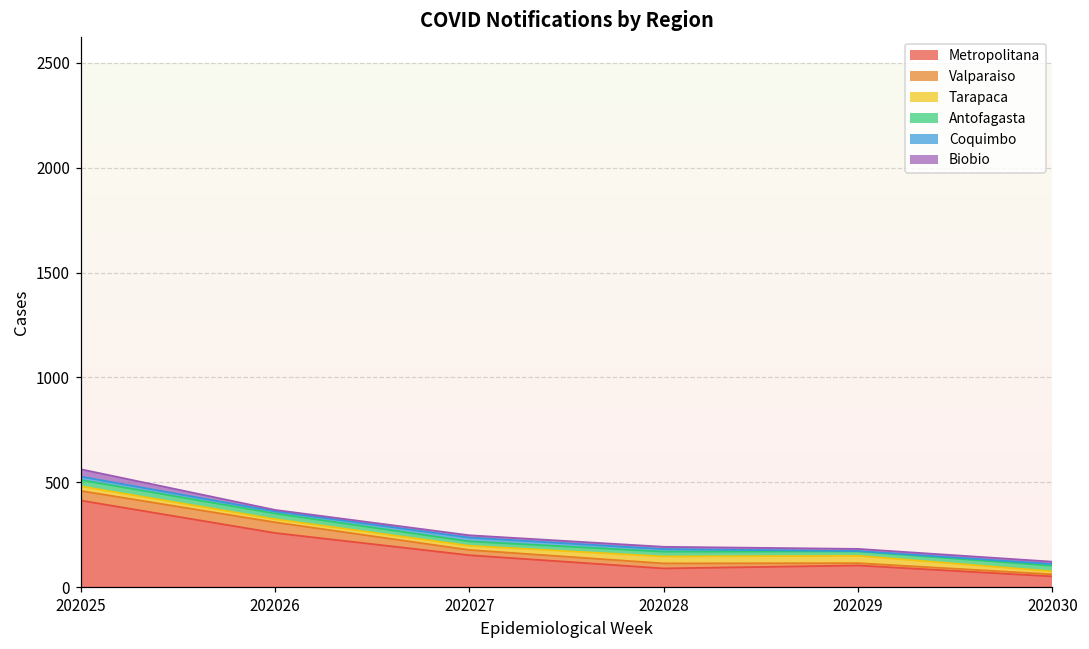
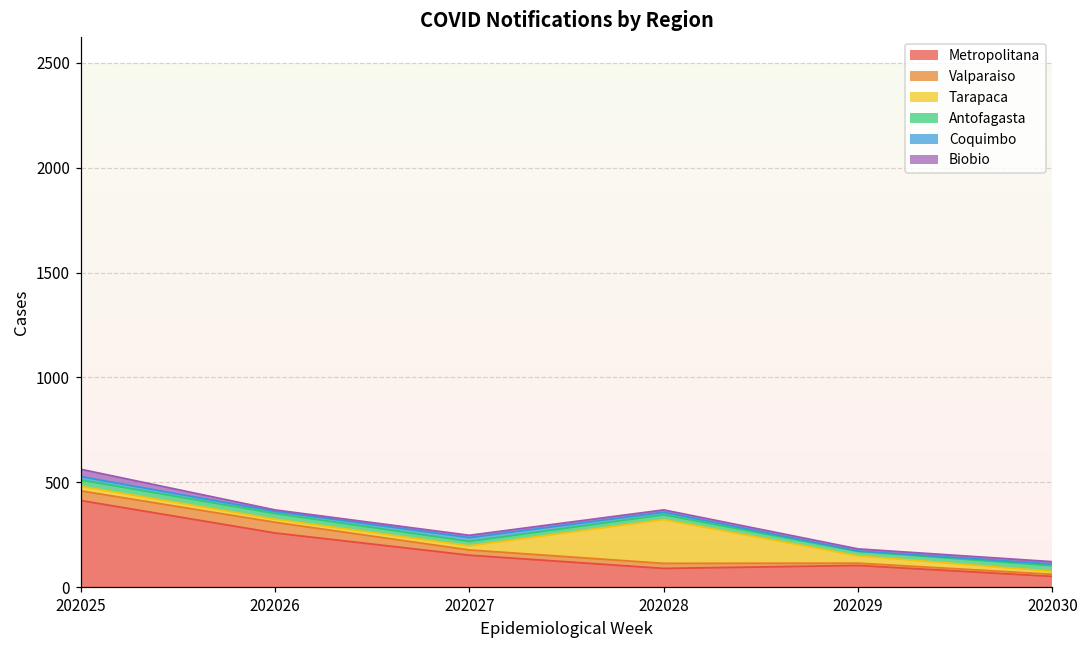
  {
    "Tarapaca": {
      "202025": 20,
      "202026": 20,
      "202027": 20,
-     "202028": 30,
+     "202028": 210,
      "202029": 40,
      "202030": 10
    },
    "Antofagasta": {
      "202025": 30,
      "202027": 20
    },
    "Coquimbo": {
      "202025": 20
    },
    "Biobio": {
      "202025": 40
    }
  }
